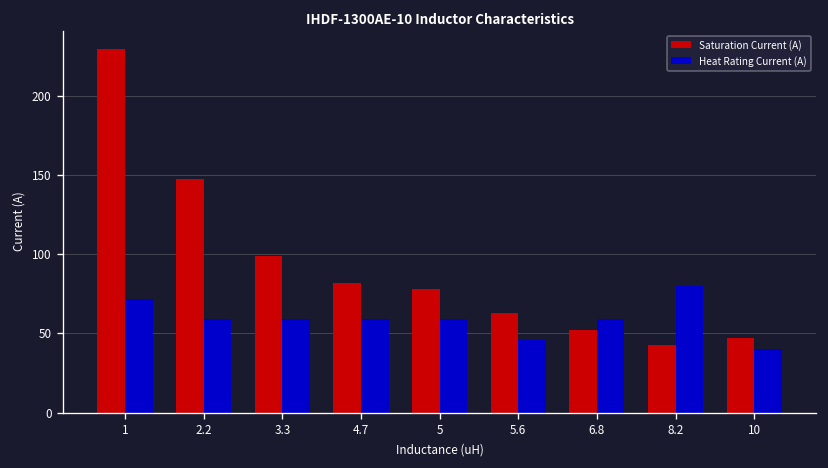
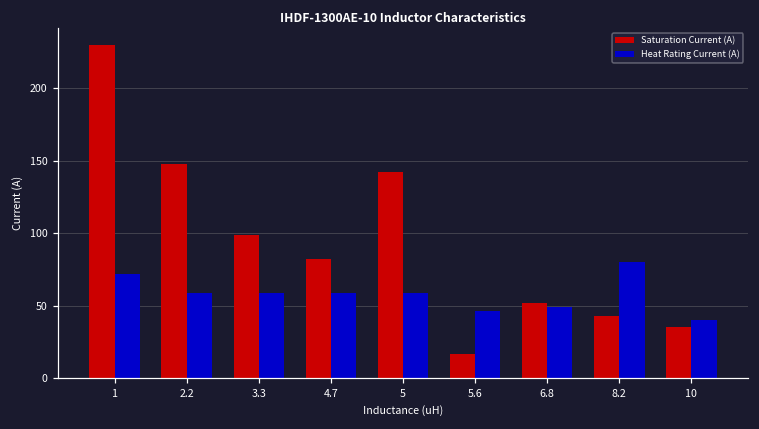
  {
    "Saturation Current (A)": {
      "1": 230,
      "2.2": 148,
      "3.3": 99,
      "4.7": 82,
-     "5": 78,
-     "5.6": 63,
+     "5": 142,
+     "5.6": 17,
      "6.8": 52,
      "8.2": 43,
-     "10": 47
+     "10": 35
    },
    "Heat Rating Current (A)": {
      "1": 72,
      "2.2": 59,
      "3.3": 59,
      "4.7": 59,
      "5": 59,
      "5.6": 46,
-     "6.8": 59,
+     "6.8": 49,
      "8.2": 80,
      "10": 40
    }
  }
